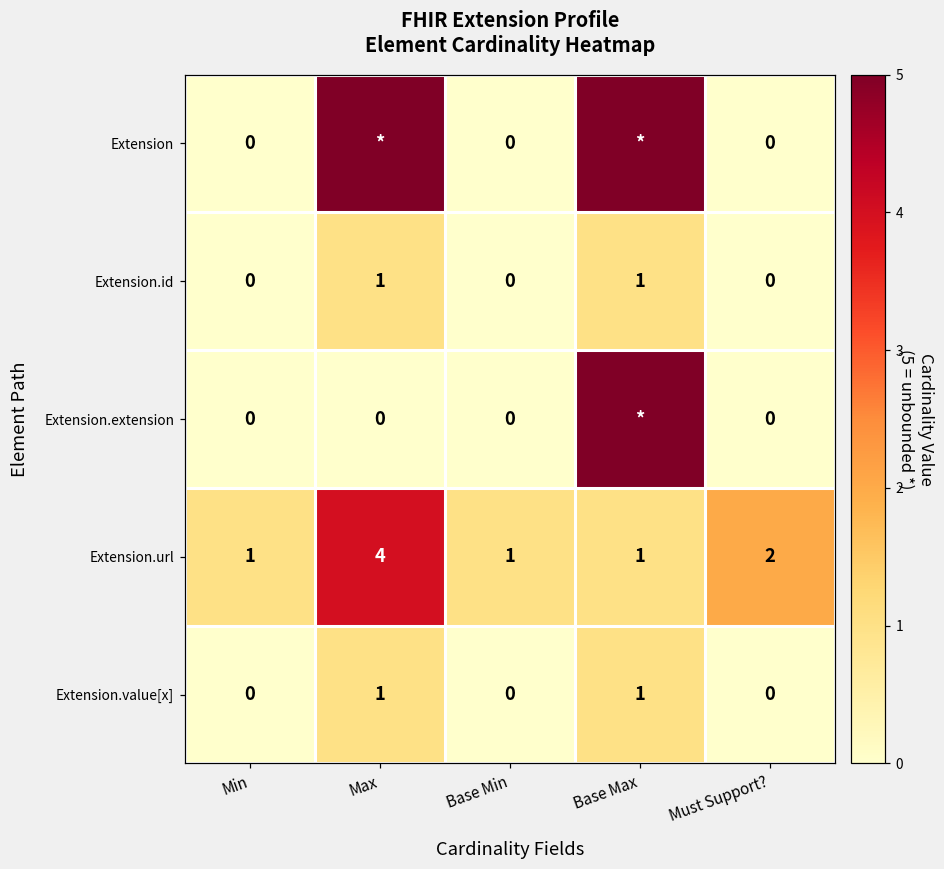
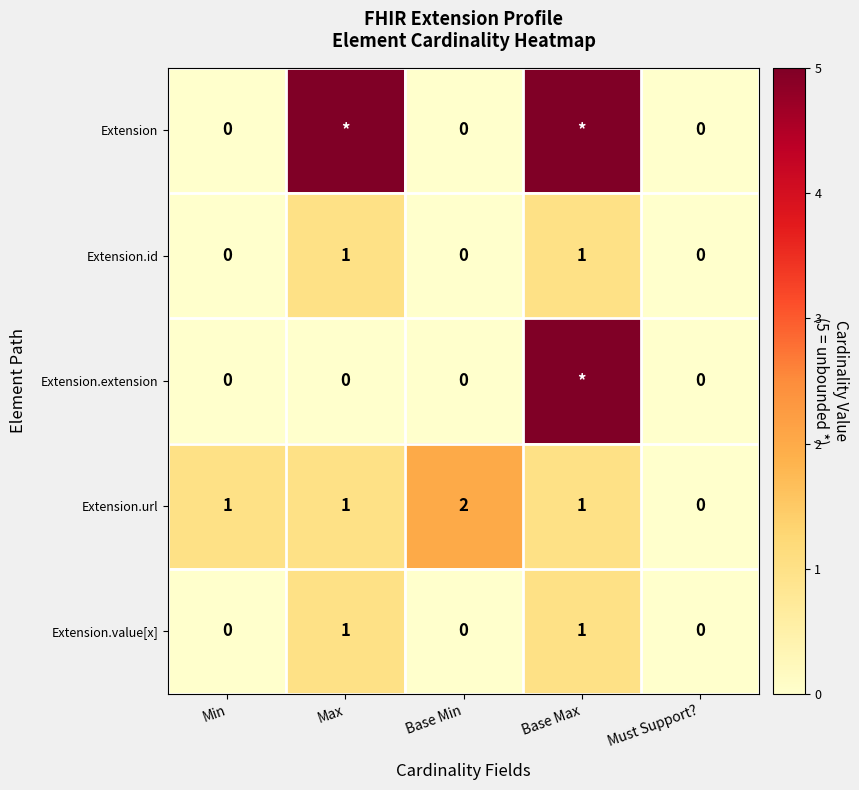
  {
    "Extension": {
      "Min": 0,
      "Base Min": 0,
      "Must Support?": 0
    },
    "Extension.id": {
      "Min": 0,
      "Max": 1,
      "Base Min": 0,
      "Base Max": 1,
      "Must Support?": 0
    },
    "Extension.extension": {
      "Min": 0,
      "Max": 0,
      "Base Min": 0,
      "Must Support?": 0
    },
    "Extension.url": {
      "Min": 1,
-     "Max": 4,
-     "Base Min": 1,
+     "Max": 1,
+     "Base Min": 2,
      "Base Max": 1,
-     "Must Support?": 2
+     "Must Support?": 0
    },
    "Extension.value[x]": {
      "Min": 0,
      "Max": 1,
      "Base Min": 0,
      "Base Max": 1,
      "Must Support?": 0
    }
  }
